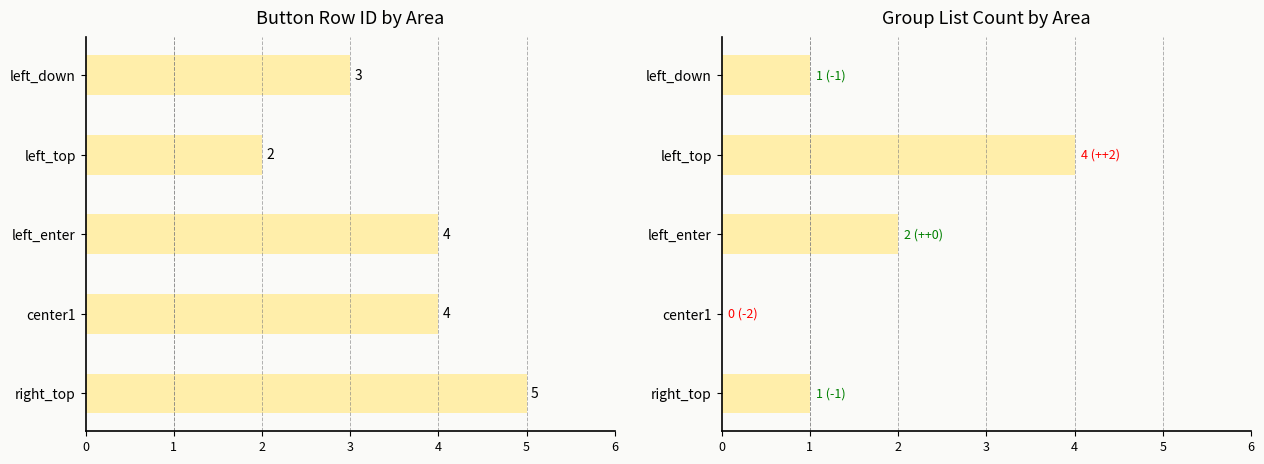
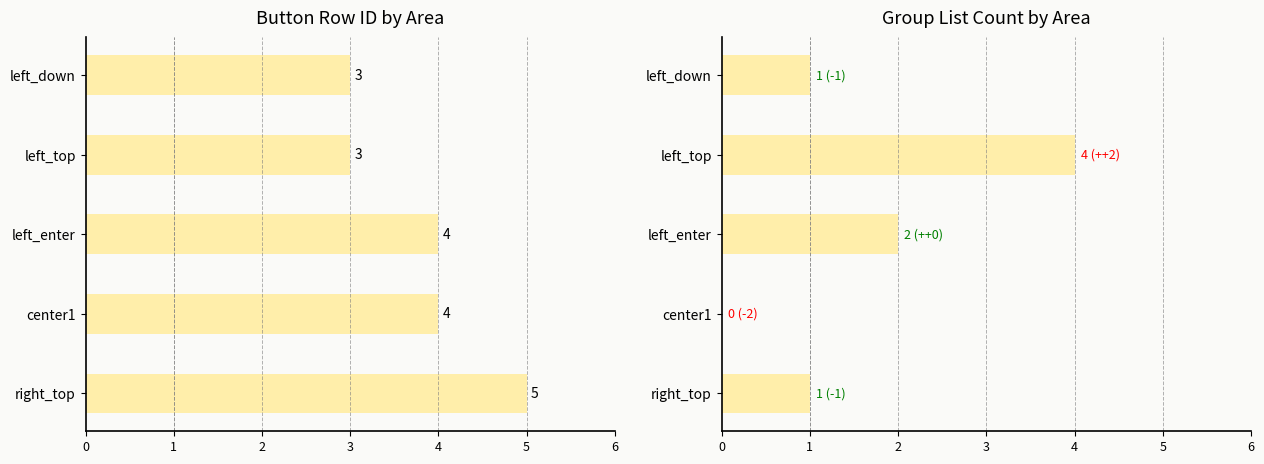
  {
    "Button Row ID by Area": {
      "left_down": 3,
-     "left_top": 2,
+     "left_top": 3,
      "left_enter": 4,
      "center1": 4,
      "right_top": 5
    },
    "Group List Count by Area": {
      "left_down": 1,
      "left_top": 4,
      "left_enter": 2,
      "center1": 0,
      "right_top": 1
    }
  }
